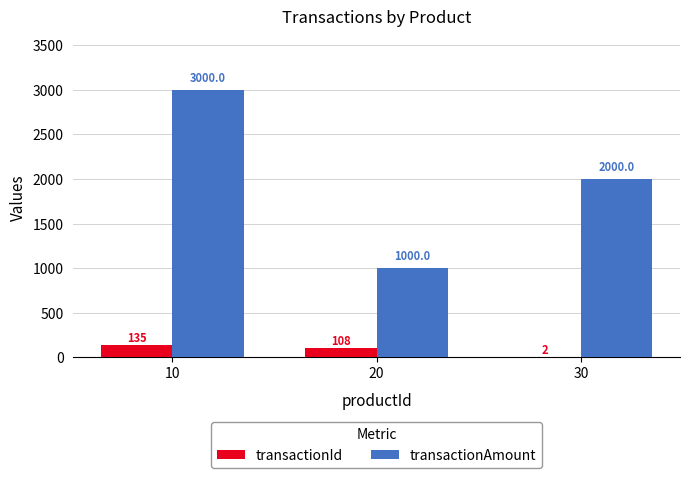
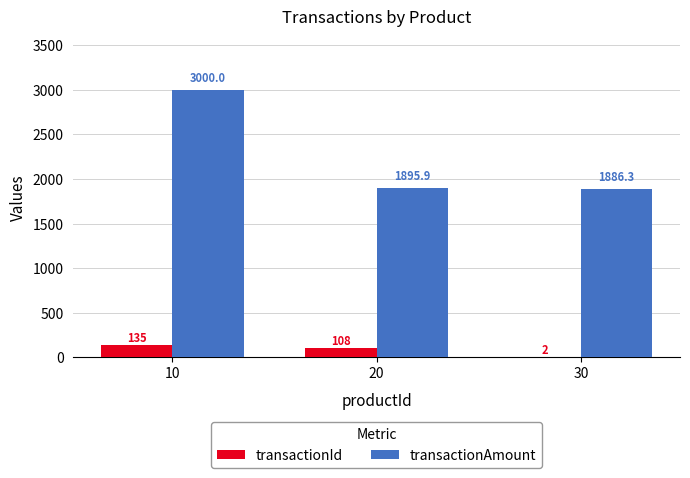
  {
    "transactionId": {
      "10": 135,
      "20": 108,
      "30": 2
    },
    "transactionAmount": {
      "10": 3000.0,
-     "20": 1000.0,
-     "30": 2000.0
+     "20": 1895.9,
+     "30": 1886.3
    }
  }
